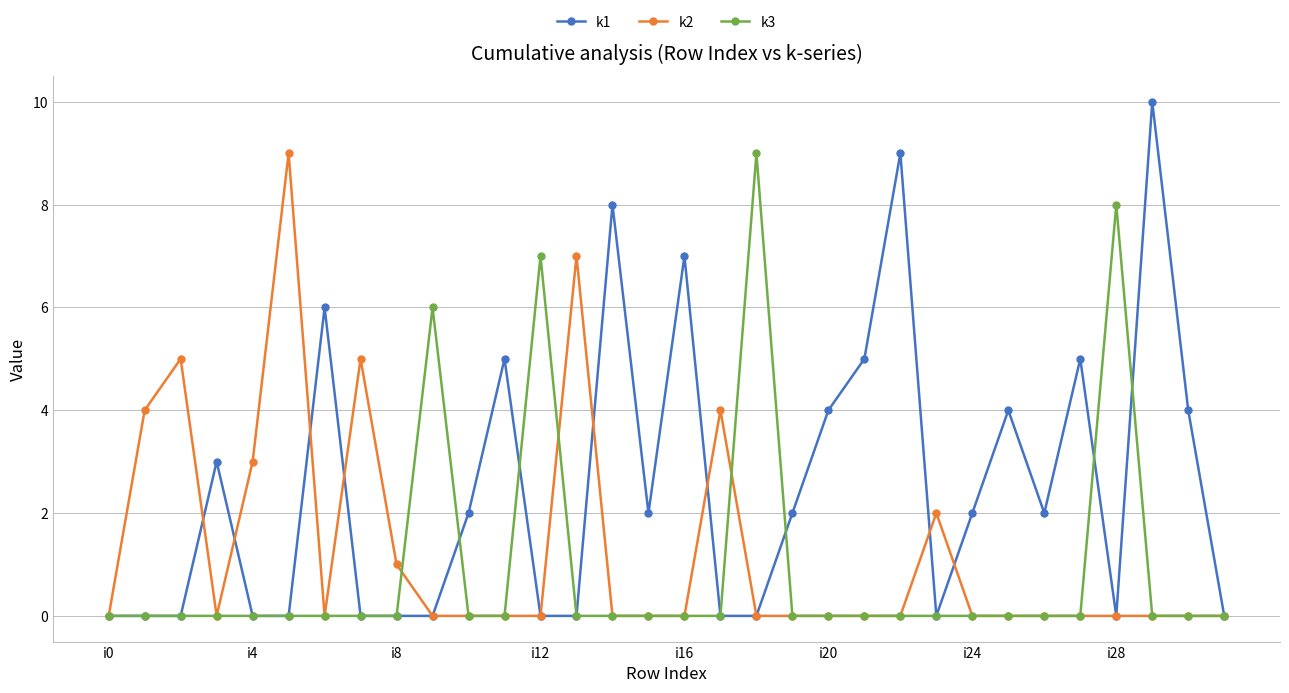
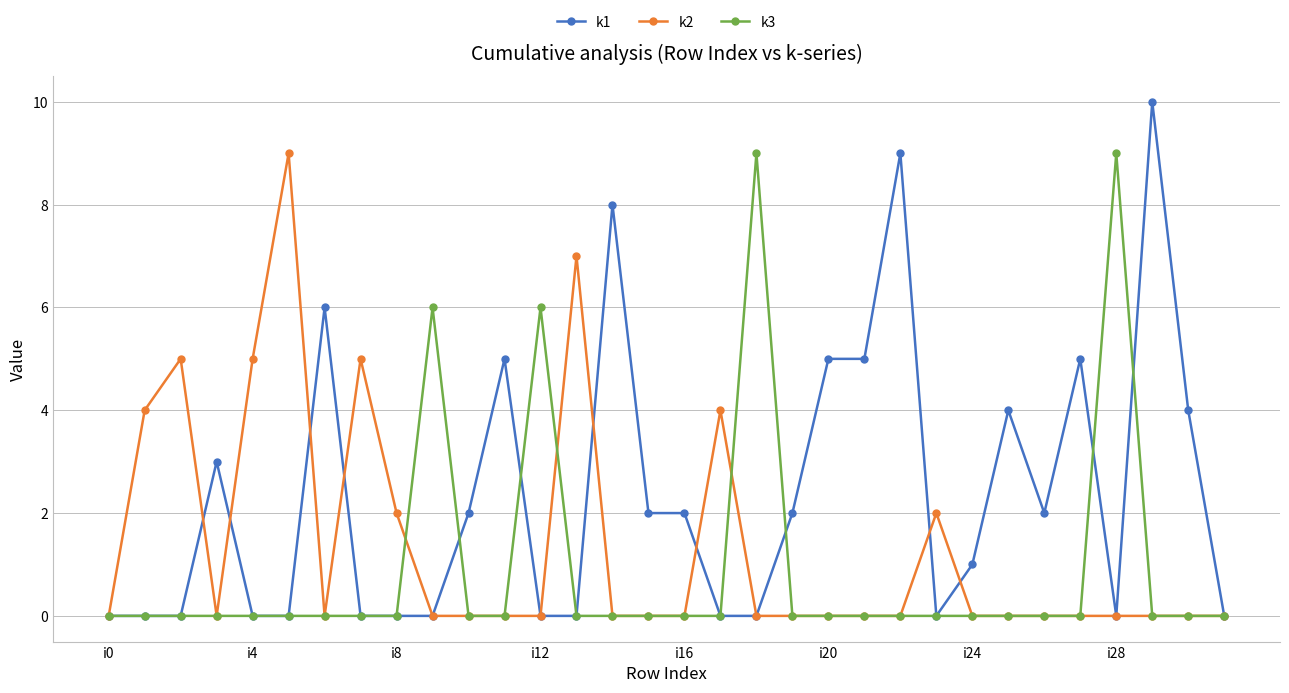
  {
    "k1": {
-     "i16": 7,
-     "i20": 4,
-     "i24": 2
+     "i16": 2,
+     "i20": 5,
+     "i24": 1
    },
    "k2": {
-     "i4": 3,
-     "i8": 1
+     "i4": 5,
+     "i8": 2
    },
    "k3": {
-     "i12": 7,
-     "i28": 8
+     "i12": 6,
+     "i28": 9
    }
  }
